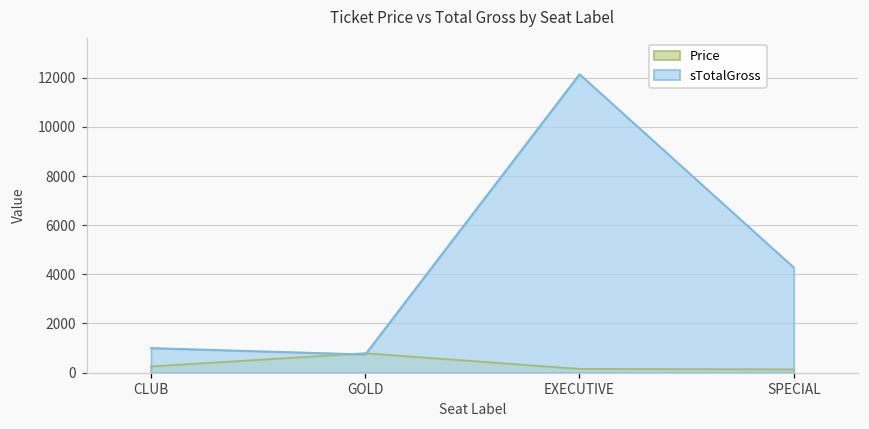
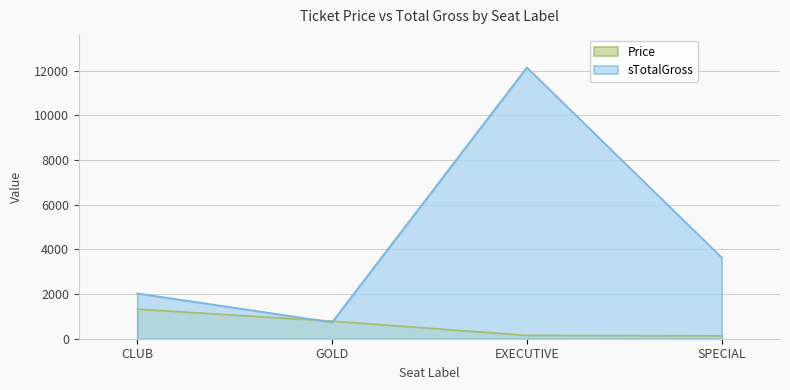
  {
    "Price": {
-     "CLUB": 300,
+     "CLUB": 1300,
      "EXECUTIVE": 200,
      "SPECIAL": 100
    },
    "sTotalGross": {
-     "CLUB": 1000,
+     "CLUB": 2000,
      "EXECUTIVE": 12200,
-     "SPECIAL": 4300
+     "SPECIAL": 3600
    }
  }
